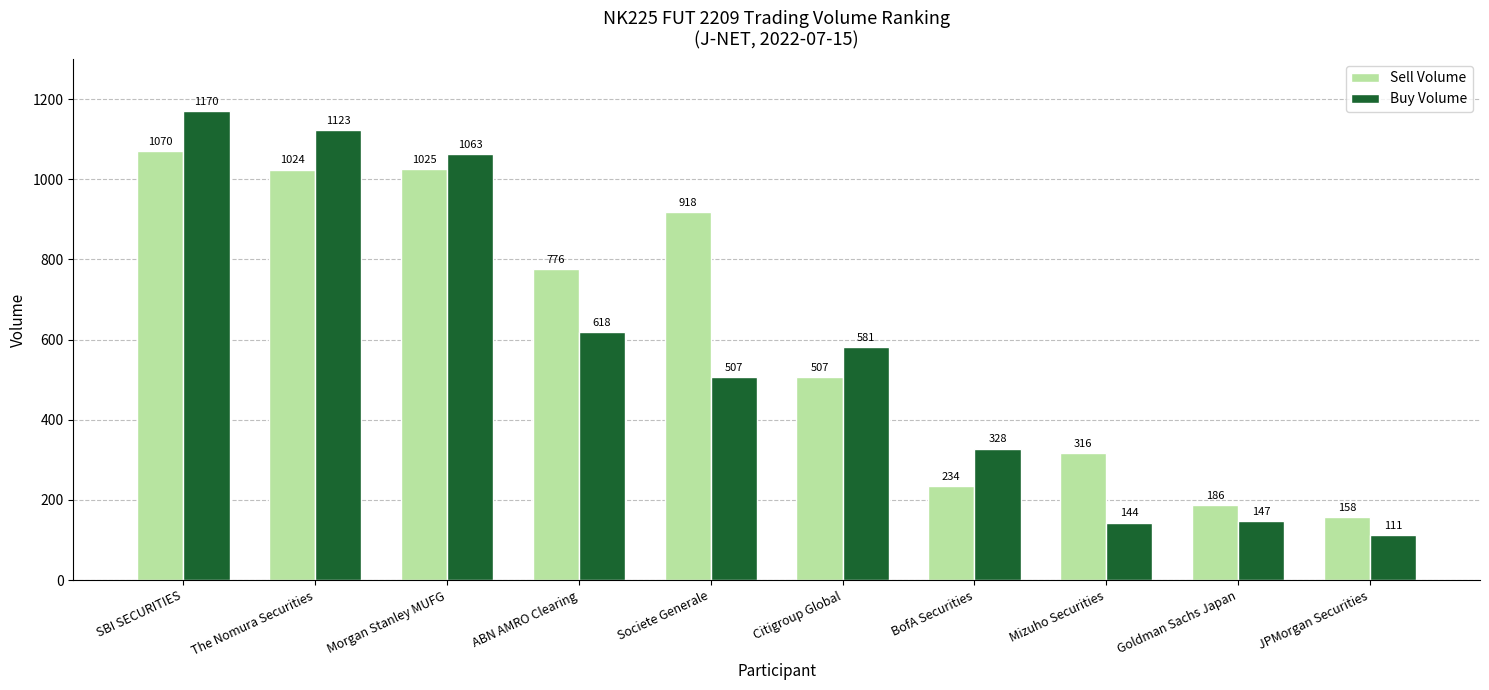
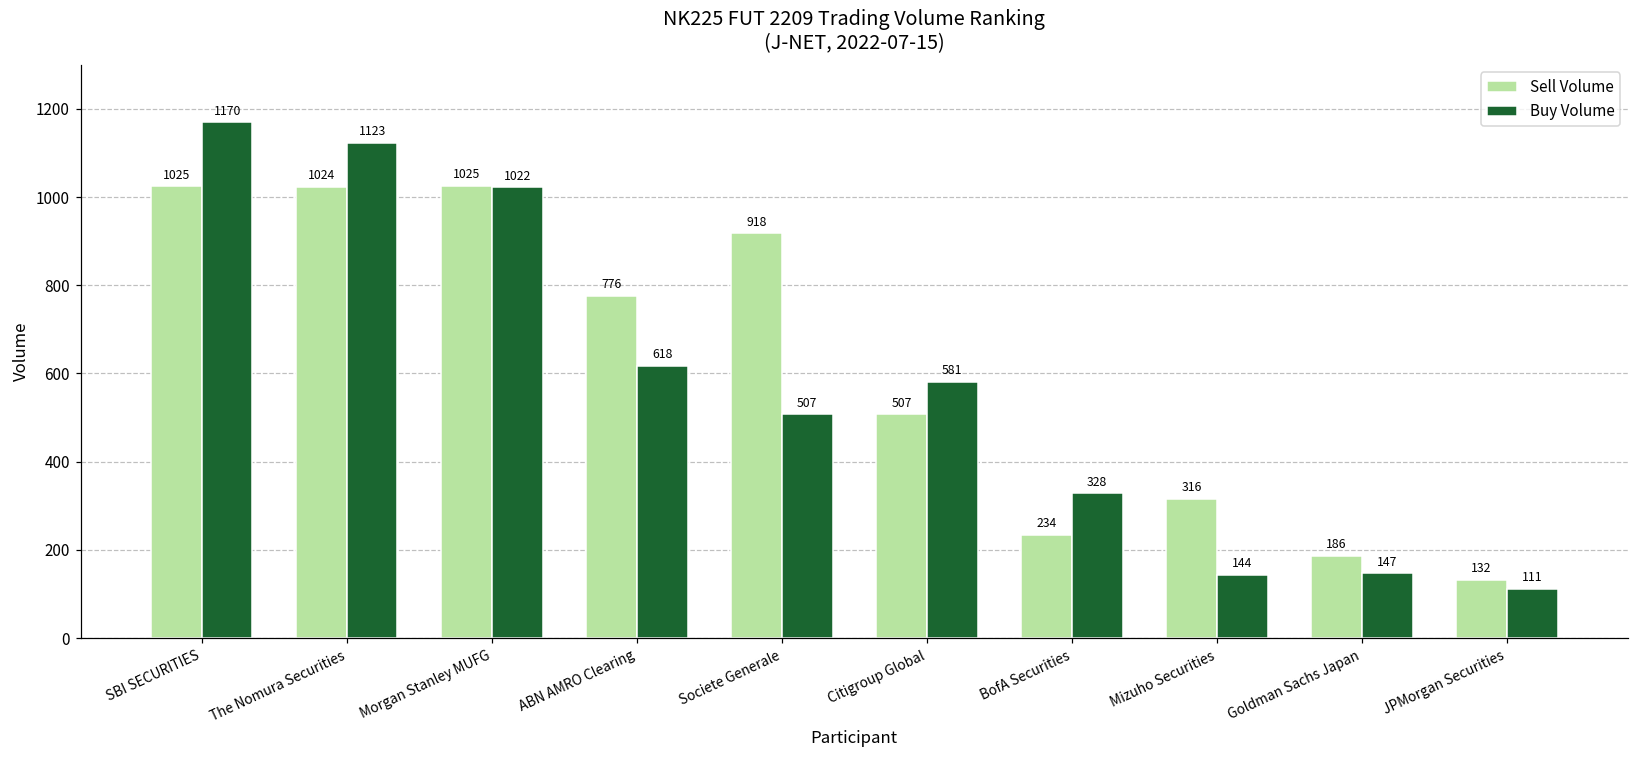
  {
    "Sell Volume": {
-     "SBI SECURITIES": 1070,
+     "SBI SECURITIES": 1025,
      "The Nomura Securities": 1024,
      "Morgan Stanley MUFG": 1025,
      "ABN AMRO Clearing": 776,
      "Societe Generale": 918,
      "Citigroup Global": 507,
      "BofA Securities": 234,
      "Mizuho Securities": 316,
      "Goldman Sachs Japan": 186,
-     "JPMorgan Securities": 158
+     "JPMorgan Securities": 132
    },
    "Buy Volume": {
      "SBI SECURITIES": 1170,
      "The Nomura Securities": 1123,
-     "Morgan Stanley MUFG": 1063,
+     "Morgan Stanley MUFG": 1022,
      "ABN AMRO Clearing": 618,
      "Societe Generale": 507,
      "Citigroup Global": 581,
      "BofA Securities": 328,
      "Mizuho Securities": 144,
      "Goldman Sachs Japan": 147,
      "JPMorgan Securities": 111
    }
  }
